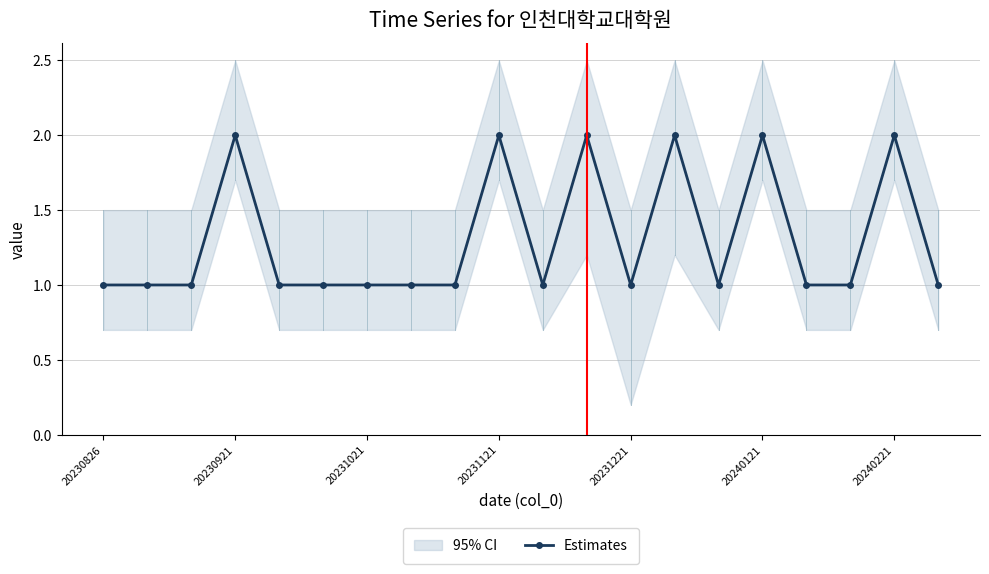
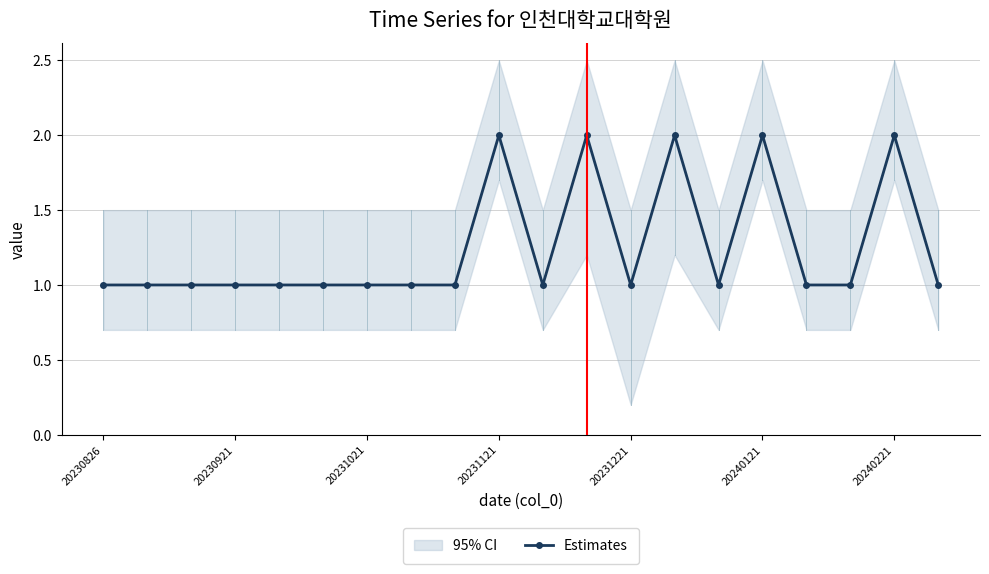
  {
    "Estimates": {
      "20230826": 1,
-     "20230921": 2,
+     "20230921": 1,
      "20231021": 1,
      "20231121": 2,
      "20231221": 1,
      "20240121": 2,
      "20240221": 2
    }
  }
